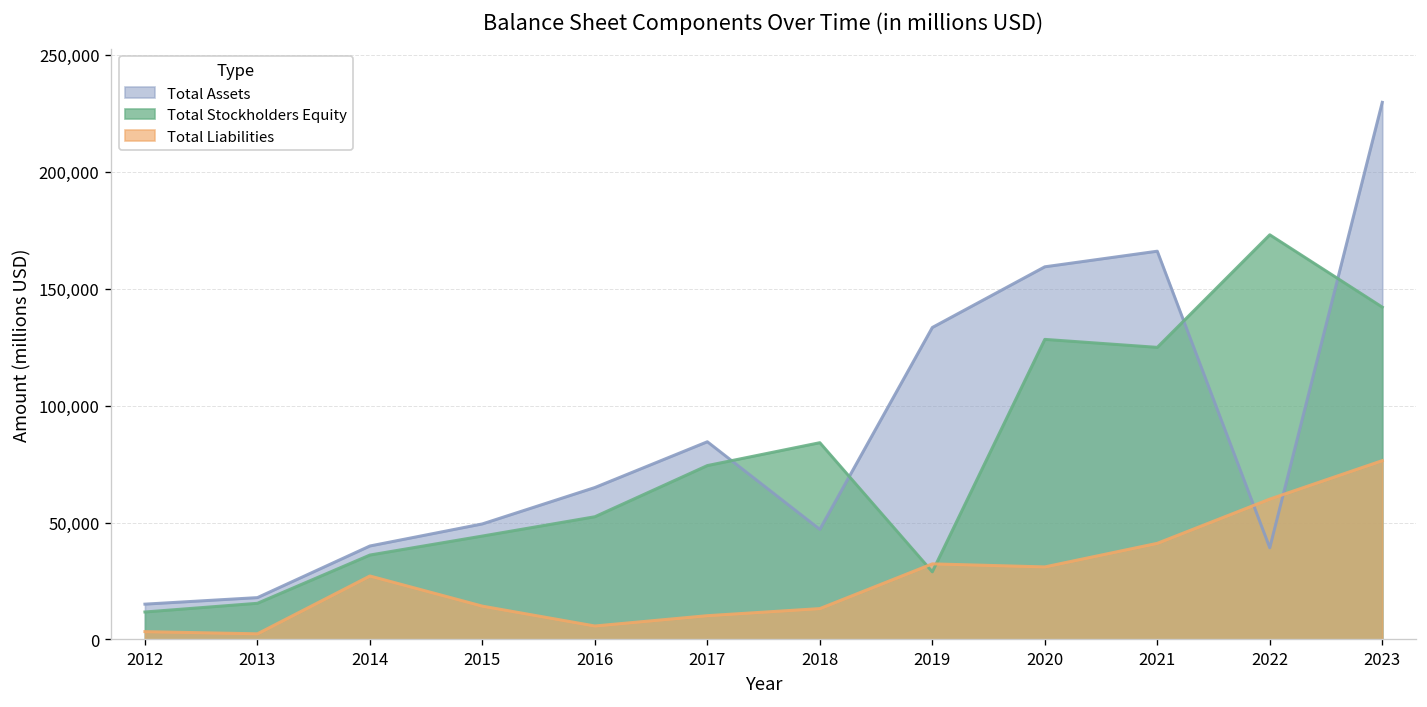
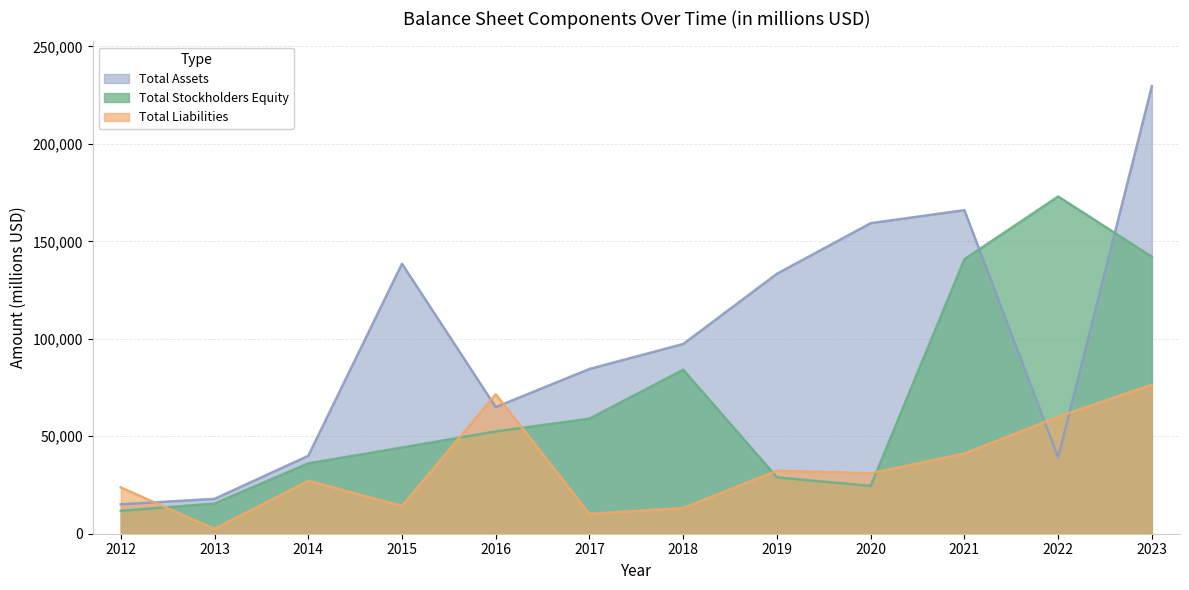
  {
    "Total Assets": {
      "2012": "15,000",
      "2013": "18,000",
      "2014": "40,000",
-     "2015": "49,000",
+     "2015": "139,000",
      "2016": "65,000",
      "2017": "85,000",
-     "2018": "47,000",
+     "2018": "97,000",
      "2019": "133,000",
      "2020": "159,000",
      "2021": "166,000",
      "2022": "39,000",
      "2023": "230,000"
    },
    "Total Stockholders Equity": {
      "2012": "12,000",
      "2013": "15,000",
      "2014": "36,000",
      "2015": "44,000",
      "2016": "52,000",
-     "2017": "74,000",
+     "2017": "59,000",
      "2018": "84,000",
      "2019": "29,000",
-     "2020": "128,000",
-     "2021": "125,000",
+     "2020": "24,000",
+     "2021": "141,000",
      "2022": "173,000",
      "2023": "142,000"
    },
    "Total Liabilities": {
-     "2012": "3,000",
+     "2012": "24,000",
      "2013": "2,000",
      "2014": "27,000",
      "2015": "14,000",
-     "2016": "6,000",
+     "2016": "72,000",
      "2017": "10,000",
      "2018": "13,000",
      "2019": "32,000",
      "2020": "31,000",
      "2021": "41,000",
      "2022": "60,000",
      "2023": "76,000"
    }
  }
